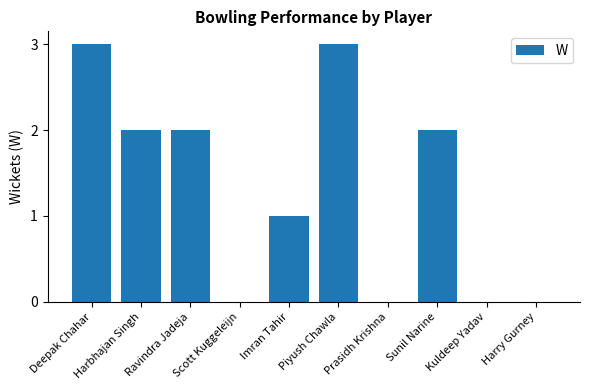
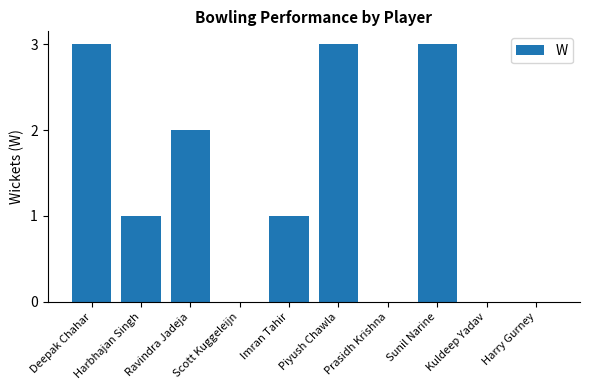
  {
    "Deepak Chahar": 3,
-   "Harbhajan Singh": 2,
+   "Harbhajan Singh": 1,
    "Ravindra Jadeja": 2,
    "Scott Kuggeleijn": 0,
    "Imran Tahir": 1,
    "Piyush Chawla": 3,
    "Prasidh Krishna": 0,
-   "Sunil Narine": 2,
+   "Sunil Narine": 3,
    "Kuldeep Yadav": 0,
    "Harry Gurney": 0
  }
